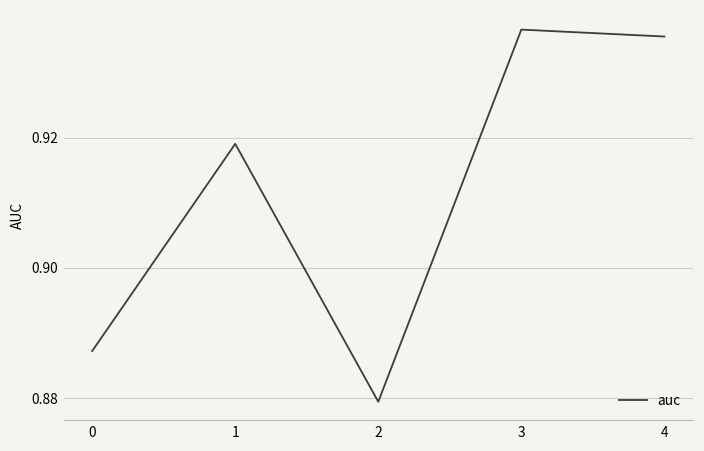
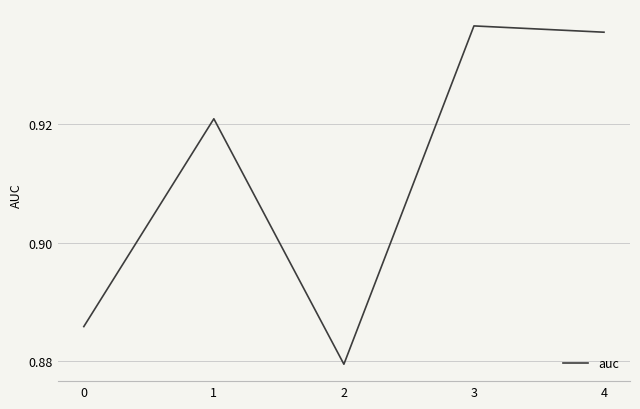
  {
-   "0": 0.887,
-   "1": 0.919,
+   "0": 0.886,
+   "1": 0.921,
    "2": 0.879,
    "3": 0.937,
    "4": 0.935
  }
